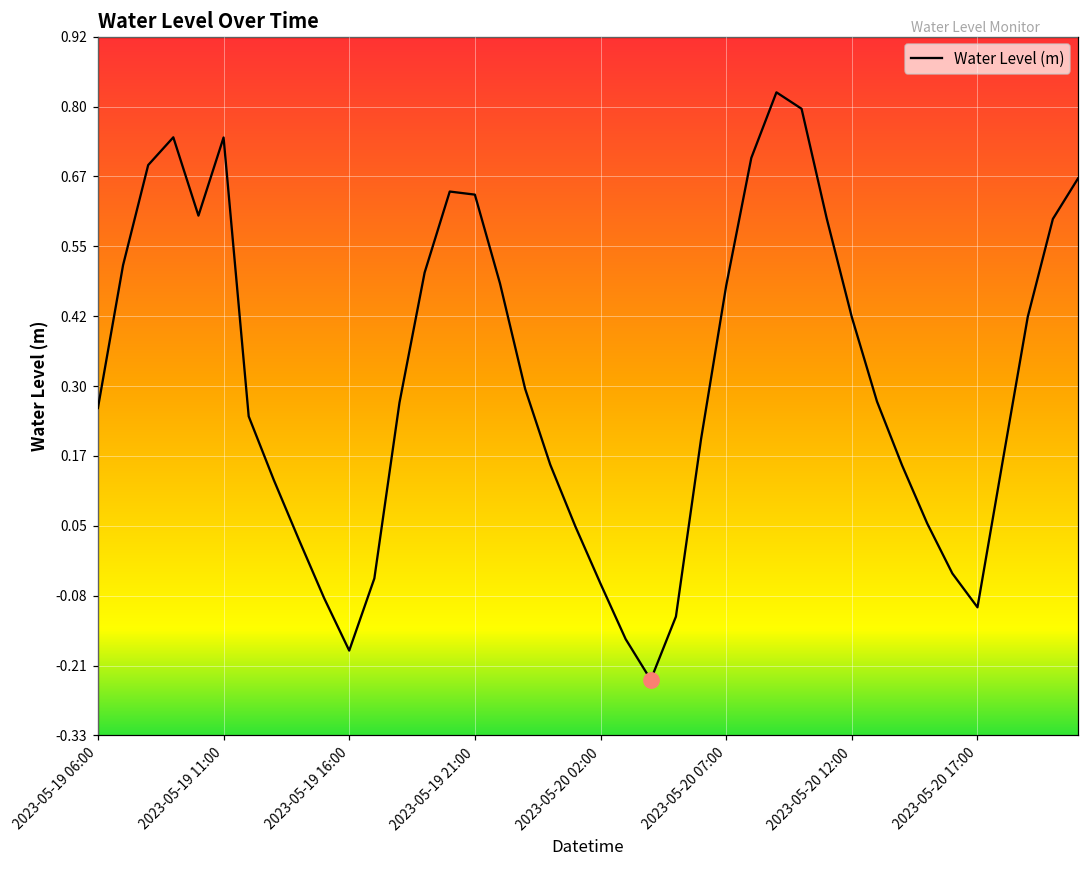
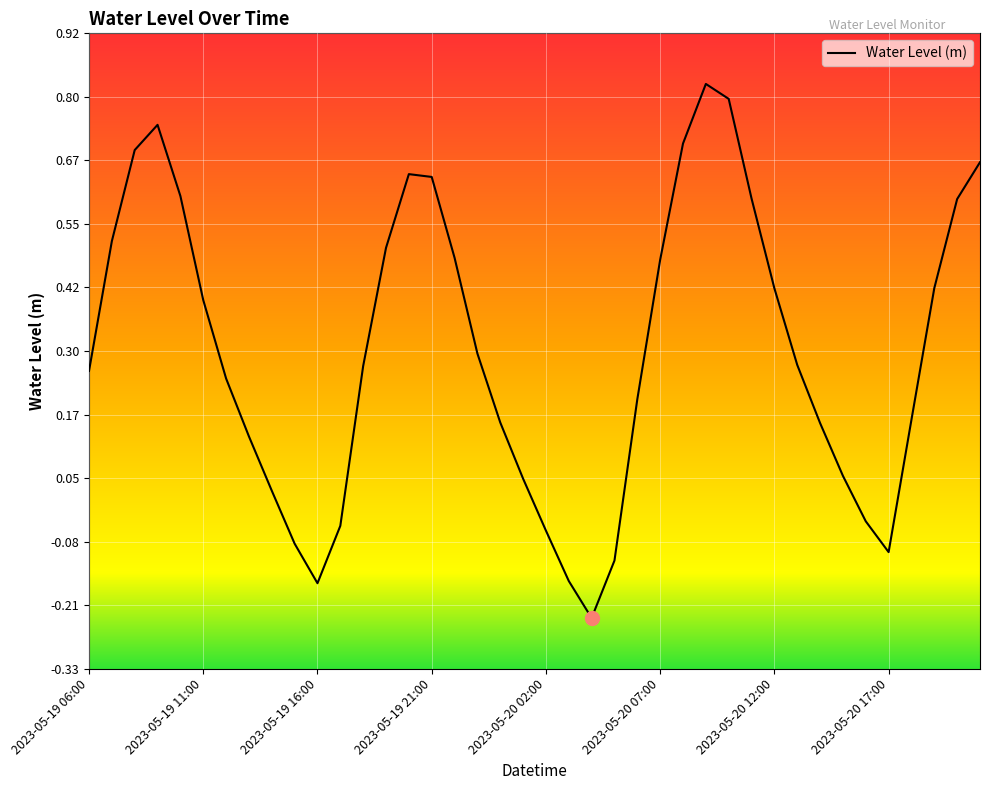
  {
    "Water Level (m)": {
      "2023-05-19 06:00": 0.26,
-     "2023-05-19 11:00": 0.74,
-     "2023-05-19 16:00": -0.18,
+     "2023-05-19 11:00": 0.40,
+     "2023-05-19 16:00": -0.16,
      "2023-05-19 21:00": 0.64,
      "2023-05-20 02:00": -0.06,
      "2023-05-20 07:00": 0.48,
      "2023-05-20 12:00": 0.42,
      "2023-05-20 17:00": -0.10
    }
  }
